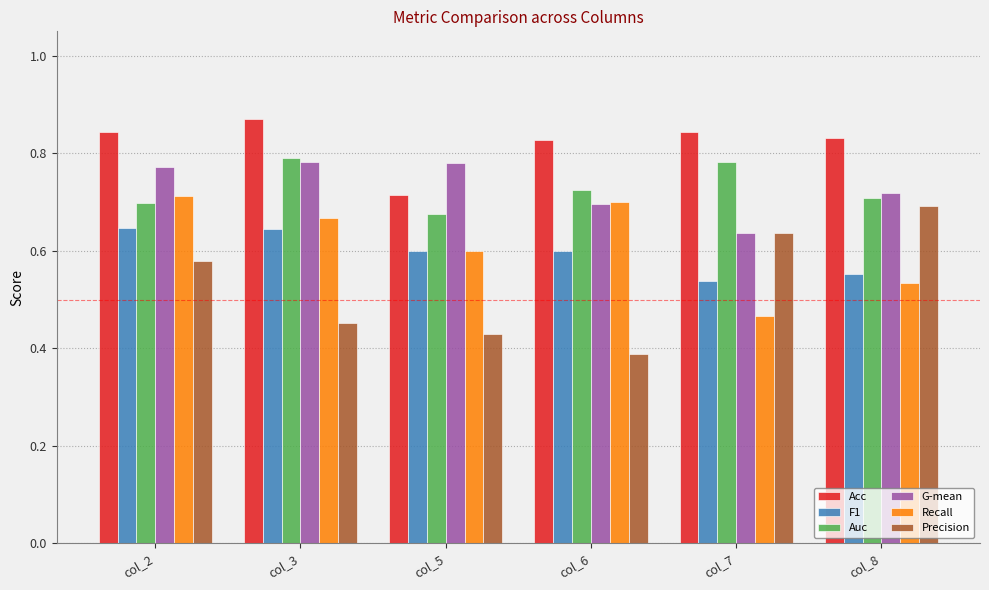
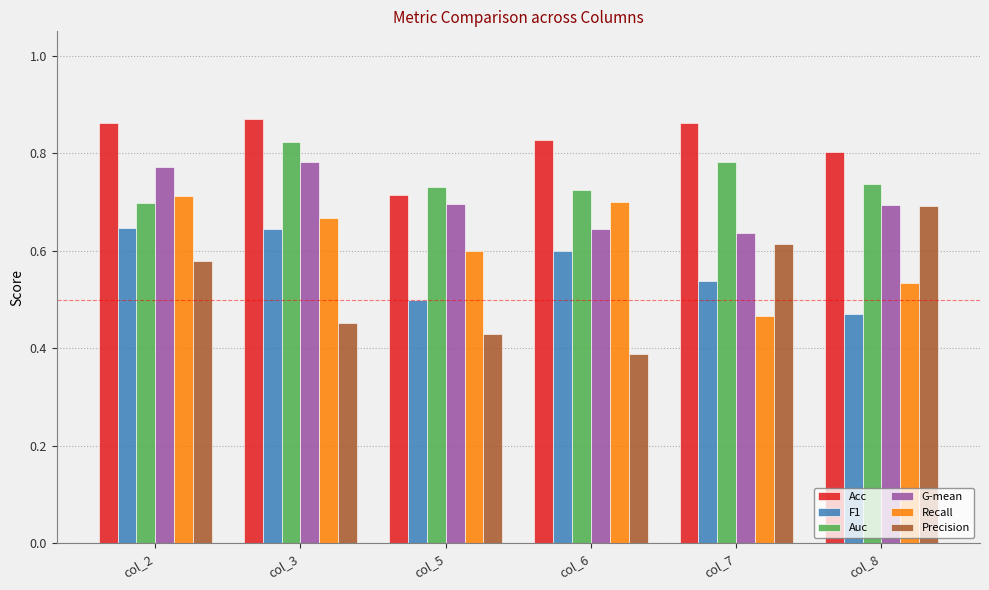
  {
    "Acc": {
-     "col_2": 0.84,
+     "col_2": 0.86,
      "col_3": 0.87,
      "col_5": 0.71,
      "col_6": 0.83,
-     "col_7": 0.84,
-     "col_8": 0.83
+     "col_7": 0.86,
+     "col_8": 0.80
    },
    "F1": {
      "col_2": 0.65,
      "col_3": 0.65,
-     "col_5": 0.6,
+     "col_5": 0.5,
      "col_6": 0.60,
      "col_7": 0.54,
-     "col_8": 0.55
+     "col_8": 0.47
    },
    "Auc": {
      "col_2": 0.70,
-     "col_3": 0.79,
-     "col_5": 0.68,
+     "col_3": 0.82,
+     "col_5": 0.73,
      "col_6": 0.72,
      "col_7": 0.78,
-     "col_8": 0.71
+     "col_8": 0.74
    },
    "G-mean": {
      "col_2": 0.77,
      "col_3": 0.78,
-     "col_5": 0.78,
-     "col_6": 0.70,
+     "col_5": 0.70,
+     "col_6": 0.65,
      "col_7": 0.64,
-     "col_8": 0.72
+     "col_8": 0.69
    },
    "Recall": {
      "col_2": 0.71,
      "col_3": 0.67,
      "col_5": 0.60,
      "col_6": 0.70,
      "col_7": 0.47,
      "col_8": 0.53
    },
    "Precision": {
      "col_2": 0.58,
      "col_3": 0.45,
      "col_5": 0.43,
      "col_6": 0.39,
-     "col_7": 0.64,
+     "col_7": 0.61,
      "col_8": 0.69
    }
  }
